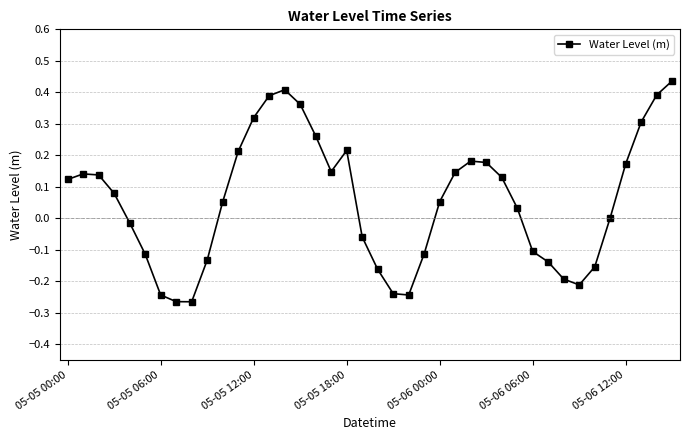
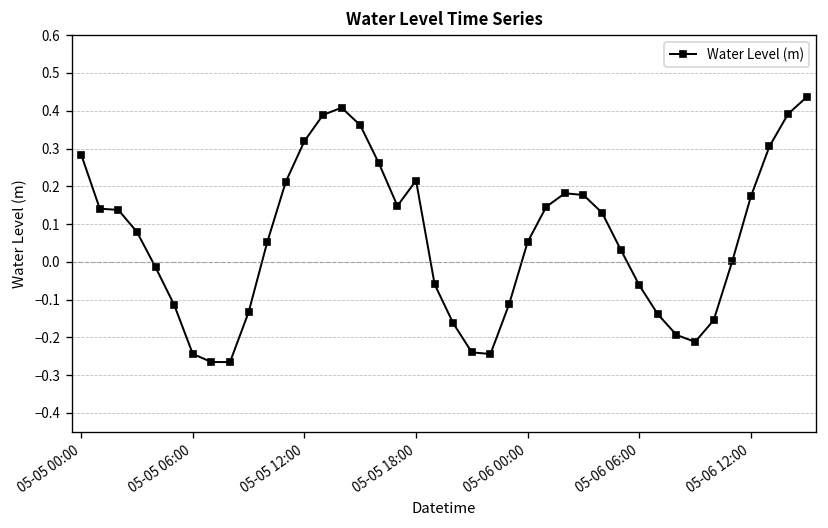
  {
-   "05-05 00:00": 0.12,
+   "05-05 00:00": 0.28,
    "05-05 06:00": -0.24,
    "05-05 12:00": 0.32,
    "05-05 18:00": 0.22,
    "05-06 00:00": 0.05,
-   "05-06 06:00": -0.11,
+   "05-06 06:00": -0.06,
    "05-06 12:00": 0.17
  }
